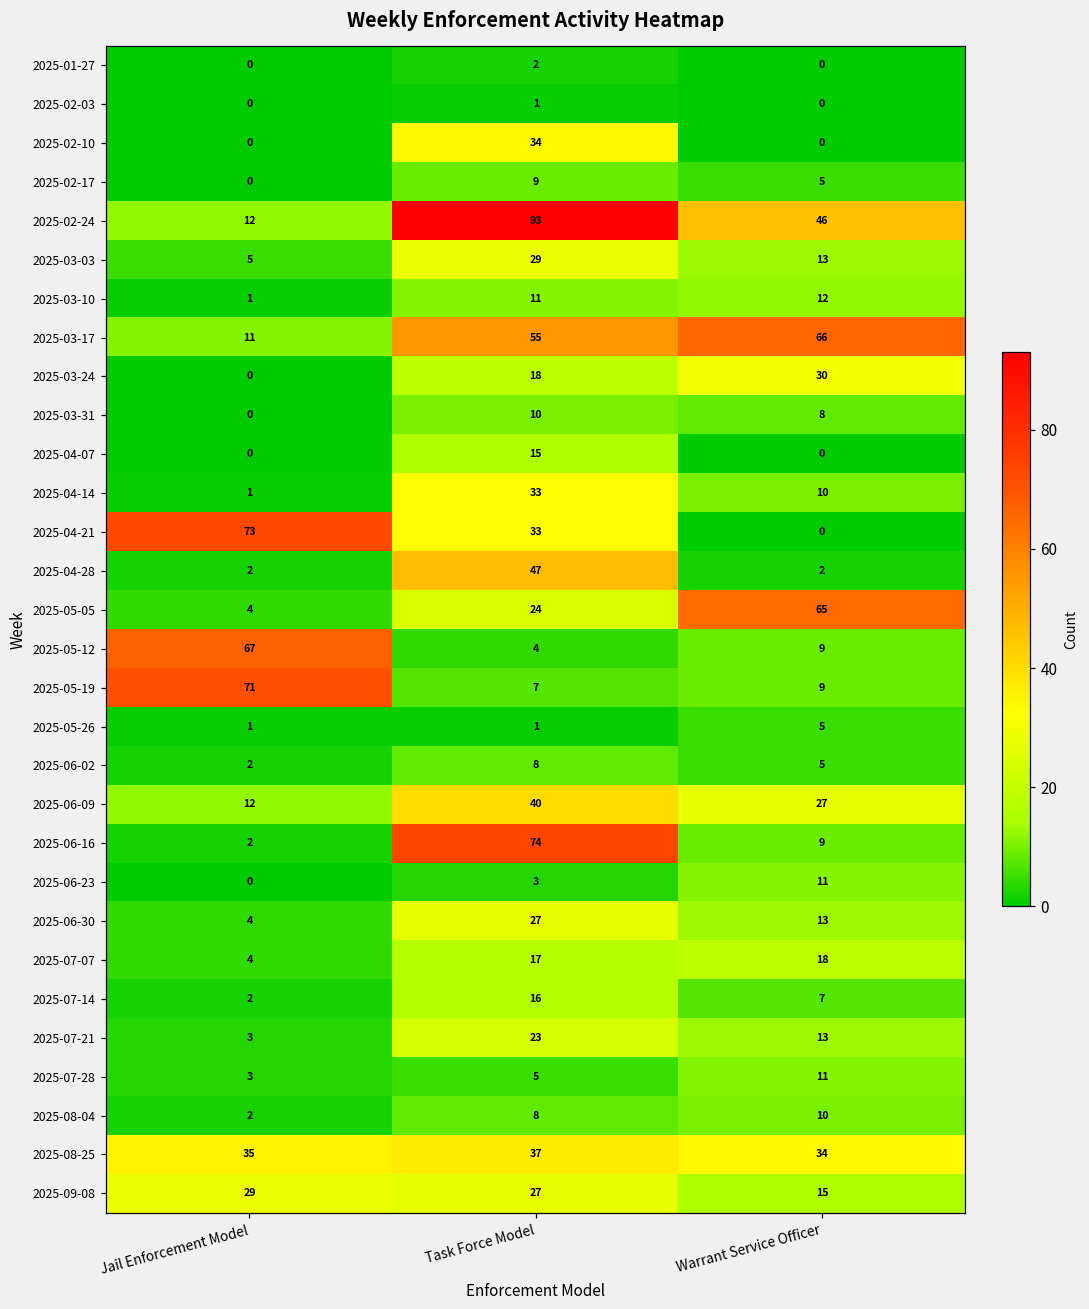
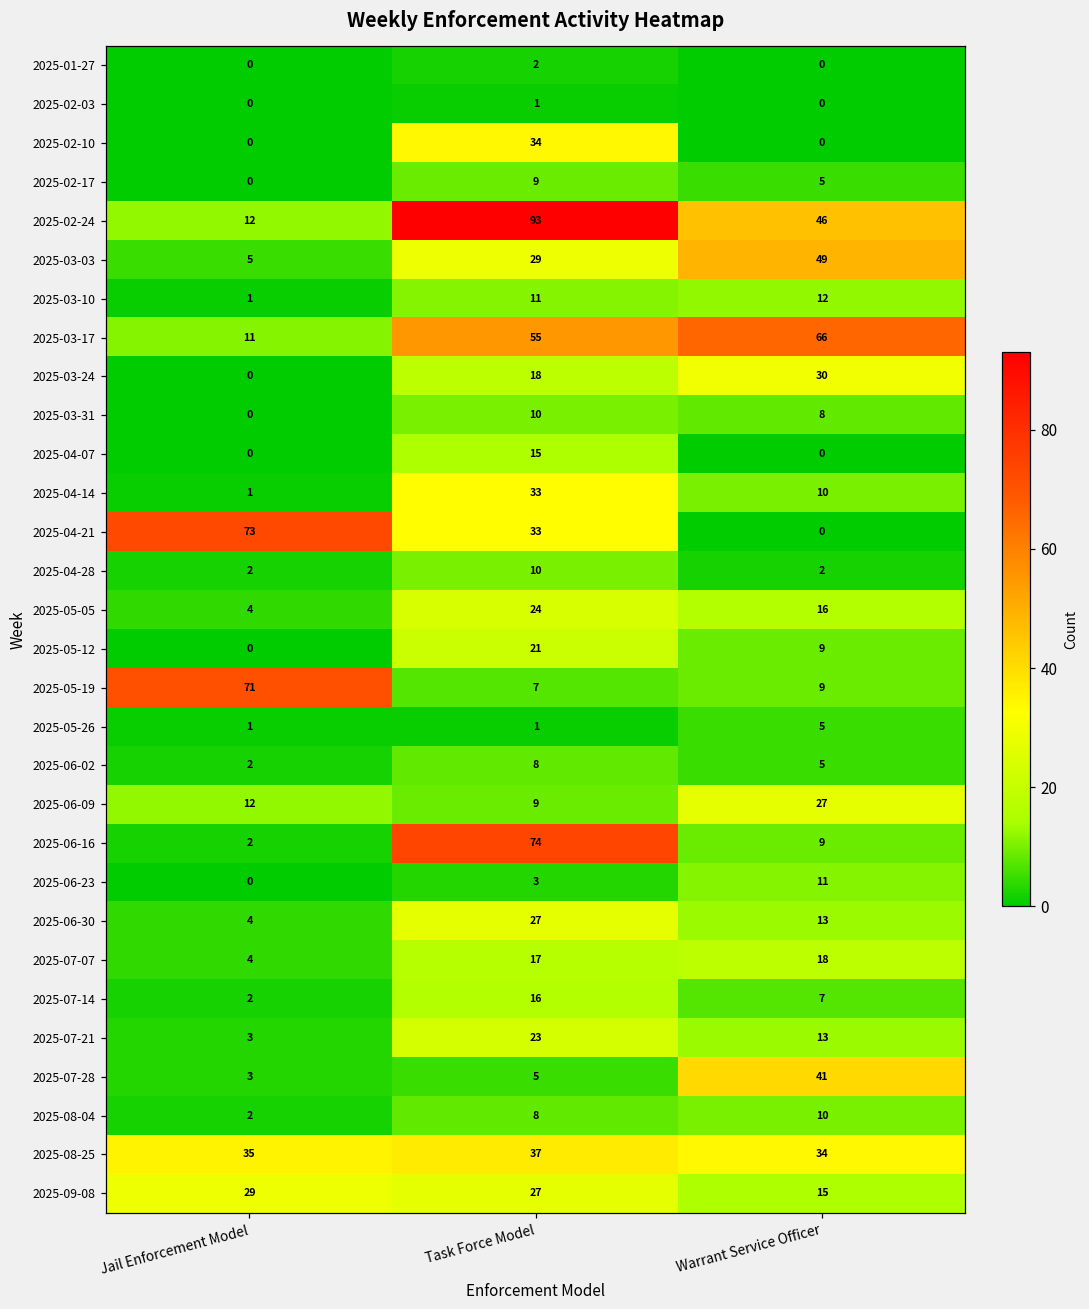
  {
    "2025-01-27": {
      "Jail Enforcement Model": 0,
      "Task Force Model": 2,
      "Warrant Service Officer": 0
    },
    "2025-02-03": {
      "Jail Enforcement Model": 0,
      "Task Force Model": 1,
      "Warrant Service Officer": 0
    },
    "2025-02-10": {
      "Jail Enforcement Model": 0,
      "Task Force Model": 34,
      "Warrant Service Officer": 0
    },
    "2025-02-17": {
      "Jail Enforcement Model": 0,
      "Task Force Model": 9,
      "Warrant Service Officer": 5
    },
    "2025-02-24": {
      "Jail Enforcement Model": 12,
      "Task Force Model": 93,
      "Warrant Service Officer": 46
    },
    "2025-03-03": {
      "Jail Enforcement Model": 5,
      "Task Force Model": 29,
-     "Warrant Service Officer": 13
+     "Warrant Service Officer": 49
    },
    "2025-03-10": {
      "Jail Enforcement Model": 1,
      "Task Force Model": 11,
      "Warrant Service Officer": 12
    },
    "2025-03-17": {
      "Jail Enforcement Model": 11,
      "Task Force Model": 55,
      "Warrant Service Officer": 66
    },
    "2025-03-24": {
      "Jail Enforcement Model": 0,
      "Task Force Model": 18,
      "Warrant Service Officer": 30
    },
    "2025-03-31": {
      "Jail Enforcement Model": 0,
      "Task Force Model": 10,
      "Warrant Service Officer": 8
    },
    "2025-04-07": {
      "Jail Enforcement Model": 0,
      "Task Force Model": 15,
      "Warrant Service Officer": 0
    },
    "2025-04-14": {
      "Jail Enforcement Model": 1,
      "Task Force Model": 33,
      "Warrant Service Officer": 10
    },
    "2025-04-21": {
      "Jail Enforcement Model": 73,
      "Task Force Model": 33,
      "Warrant Service Officer": 0
    },
    "2025-04-28": {
      "Jail Enforcement Model": 2,
-     "Task Force Model": 47,
+     "Task Force Model": 10,
      "Warrant Service Officer": 2
    },
    "2025-05-05": {
      "Jail Enforcement Model": 4,
      "Task Force Model": 24,
-     "Warrant Service Officer": 65
+     "Warrant Service Officer": 16
    },
    "2025-05-12": {
-     "Jail Enforcement Model": 67,
-     "Task Force Model": 4,
+     "Jail Enforcement Model": 0,
+     "Task Force Model": 21,
      "Warrant Service Officer": 9
    },
    "2025-05-19": {
      "Jail Enforcement Model": 71,
      "Task Force Model": 7,
      "Warrant Service Officer": 9
    },
    "2025-05-26": {
      "Jail Enforcement Model": 1,
      "Task Force Model": 1,
      "Warrant Service Officer": 5
    },
    "2025-06-02": {
      "Jail Enforcement Model": 2,
      "Task Force Model": 8,
      "Warrant Service Officer": 5
    },
    "2025-06-09": {
      "Jail Enforcement Model": 12,
-     "Task Force Model": 40,
+     "Task Force Model": 9,
      "Warrant Service Officer": 27
    },
    "2025-06-16": {
      "Jail Enforcement Model": 2,
      "Task Force Model": 74,
      "Warrant Service Officer": 9
    },
    "2025-06-23": {
      "Jail Enforcement Model": 0,
      "Task Force Model": 3,
      "Warrant Service Officer": 11
    },
    "2025-06-30": {
      "Jail Enforcement Model": 4,
      "Task Force Model": 27,
      "Warrant Service Officer": 13
    },
    "2025-07-07": {
      "Jail Enforcement Model": 4,
      "Task Force Model": 17,
      "Warrant Service Officer": 18
    },
    "2025-07-14": {
      "Jail Enforcement Model": 2,
      "Task Force Model": 16,
      "Warrant Service Officer": 7
    },
    "2025-07-21": {
      "Jail Enforcement Model": 3,
      "Task Force Model": 23,
      "Warrant Service Officer": 13
    },
    "2025-07-28": {
      "Jail Enforcement Model": 3,
      "Task Force Model": 5,
-     "Warrant Service Officer": 11
+     "Warrant Service Officer": 41
    },
    "2025-08-04": {
      "Jail Enforcement Model": 2,
      "Task Force Model": 8,
      "Warrant Service Officer": 10
    },
    "2025-08-25": {
      "Jail Enforcement Model": 35,
      "Task Force Model": 37,
      "Warrant Service Officer": 34
    },
    "2025-09-08": {
      "Jail Enforcement Model": 29,
      "Task Force Model": 27,
      "Warrant Service Officer": 15
    }
  }
